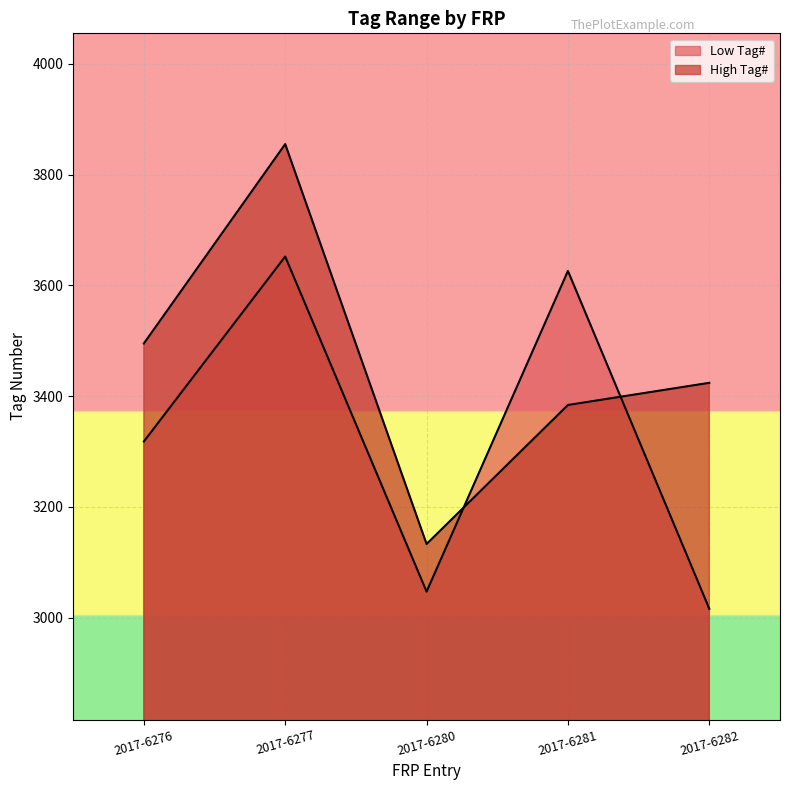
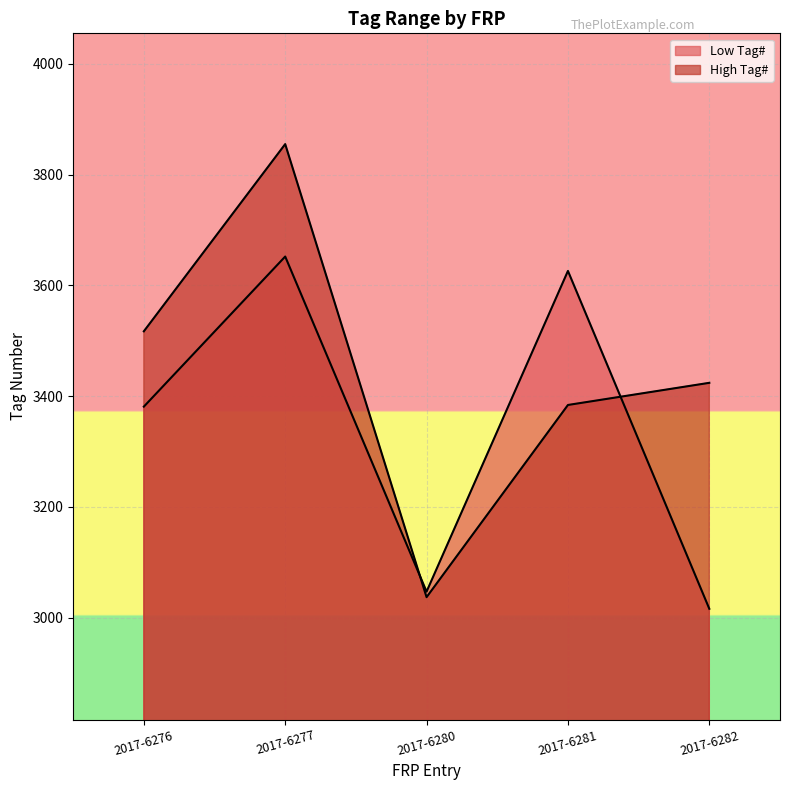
  {
    "Low Tag#": {
-     "2017-6276": 3320,
+     "2017-6276": 3380,
      "2017-6277": 3650,
      "2017-6280": 3050,
      "2017-6281": 3630,
      "2017-6282": 3020
    },
    "High Tag#": {
-     "2017-6276": 3500,
+     "2017-6276": 3520,
      "2017-6277": 3860,
-     "2017-6280": 3130,
+     "2017-6280": 3040,
      "2017-6281": 3380,
      "2017-6282": 3420
    }
  }
